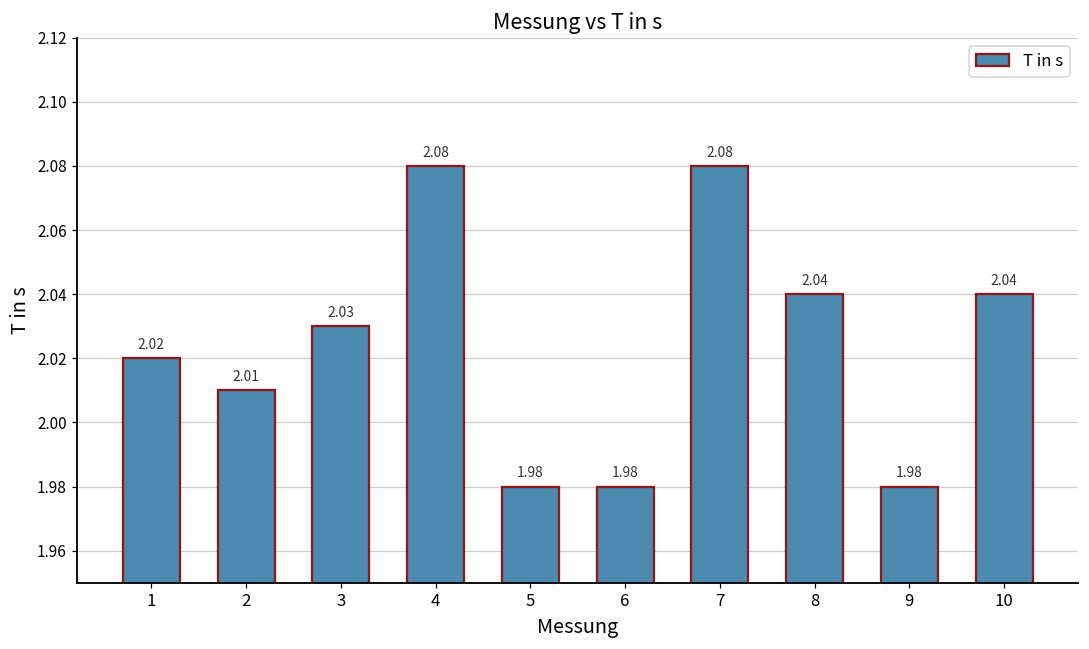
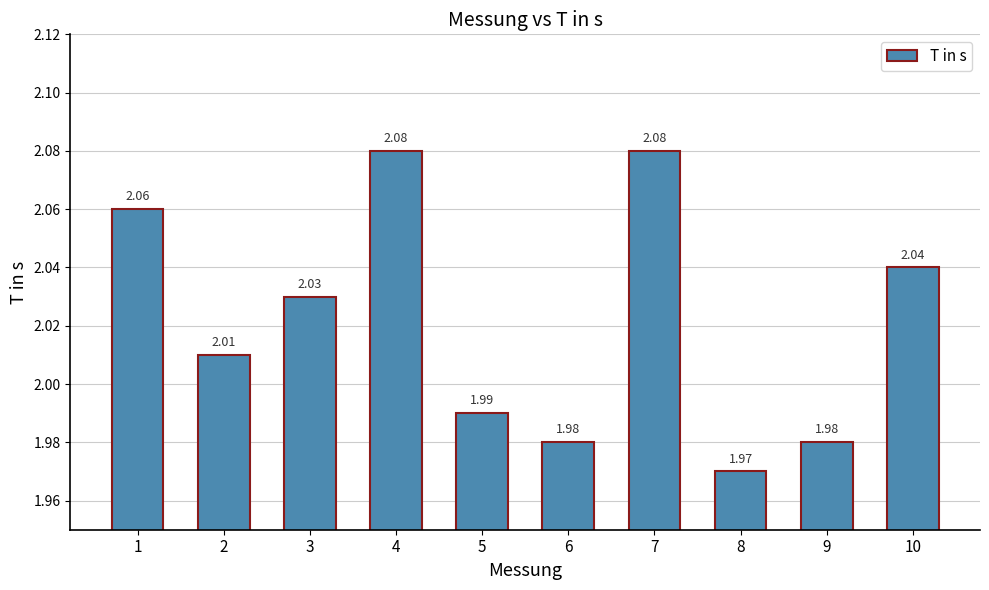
  {
-   "1": 2.02,
+   "1": 2.06,
    "2": 2.01,
    "3": 2.03,
    "4": 2.08,
-   "5": 1.98,
+   "5": 1.99,
    "6": 1.98,
    "7": 2.08,
-   "8": 2.04,
+   "8": 1.97,
    "9": 1.98,
    "10": 2.04
  }
